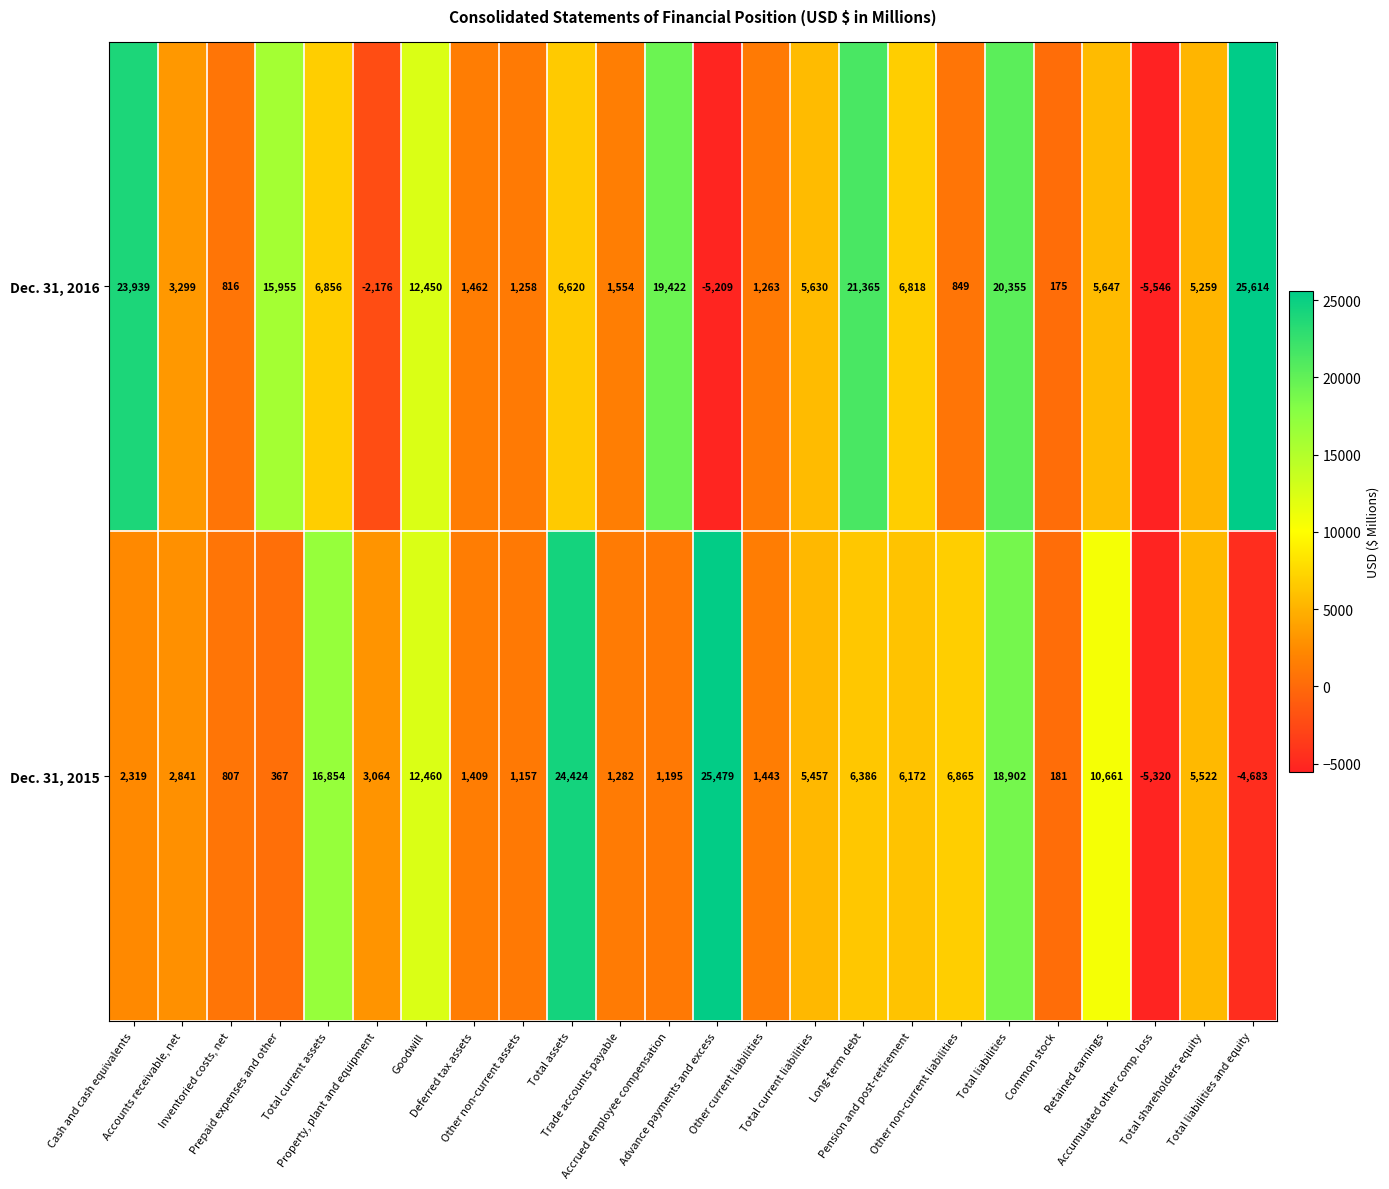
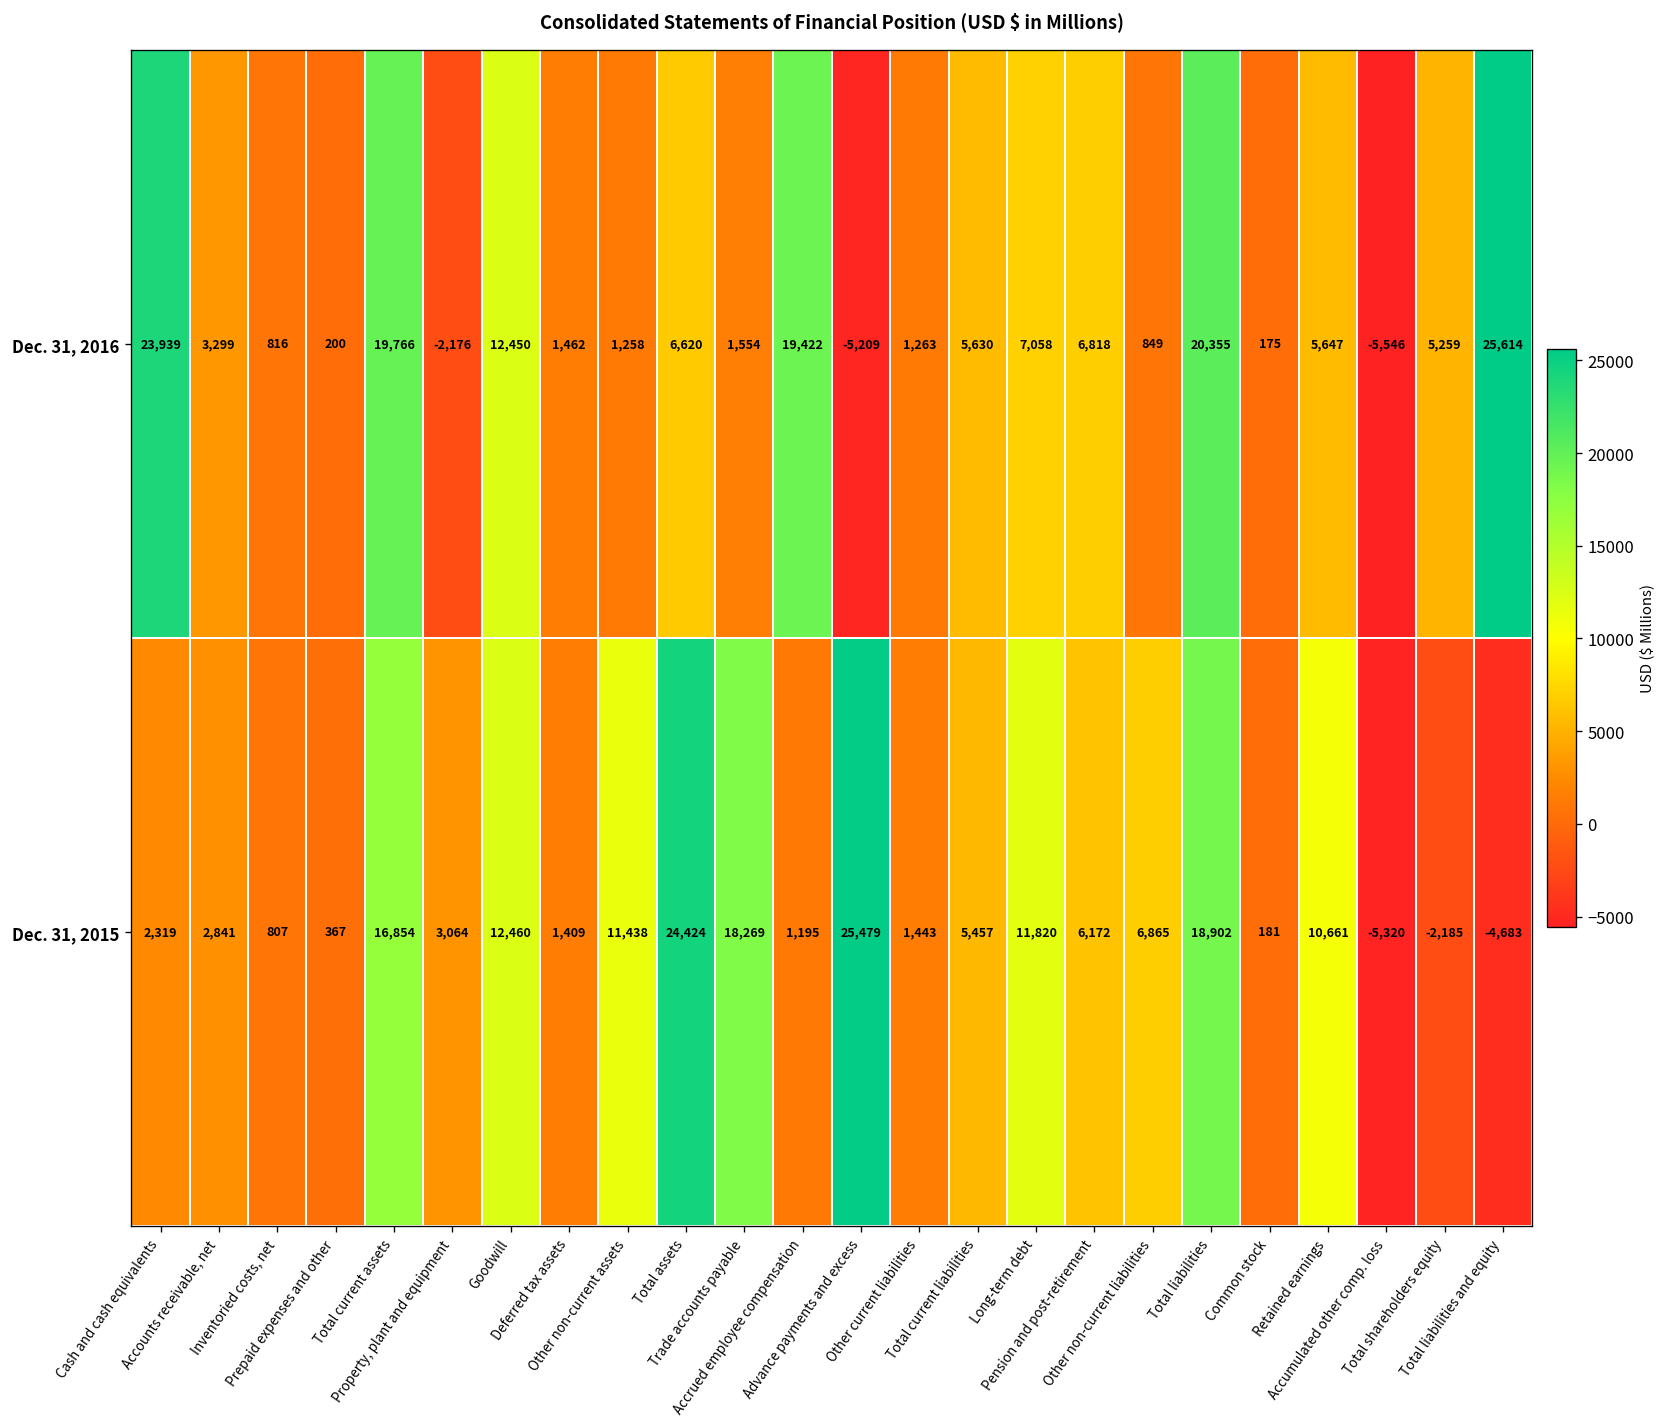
  {
    "Dec. 31, 2016": {
      "Cash and cash equivalents": "23,939",
      "Accounts receivable, net": "3,299",
      "Inventoried costs, net": "816",
-     "Prepaid expenses and other": "15,955",
-     "Total current assets": "6,856",
+     "Prepaid expenses and other": "200",
+     "Total current assets": "19,766",
      "Property, plant and equipment": "-2,176",
      "Goodwill": "12,450",
      "Deferred tax assets": "1,462",
      "Other non-current assets": "1,258",
      "Total assets": "6,620",
      "Trade accounts payable": "1,554",
      "Accrued employee compensation": "19,422",
      "Advance payments and excess": "-5,209",
      "Other current liabilities": "1,263",
      "Total current liabilities": "5,630",
-     "Long-term debt": "21,365",
+     "Long-term debt": "7,058",
      "Pension and post-retirement": "6,818",
      "Other non-current liabilities": "849",
      "Total liabilities": "20,355",
      "Common stock": "175",
      "Retained earnings": "5,647",
      "Accumulated other comp. loss": "-5,546",
      "Total shareholders equity": "5,259",
      "Total liabilities and equity": "25,614"
    },
    "Dec. 31, 2015": {
      "Cash and cash equivalents": "2,319",
      "Accounts receivable, net": "2,841",
      "Inventoried costs, net": "807",
      "Prepaid expenses and other": "367",
      "Total current assets": "16,854",
      "Property, plant and equipment": "3,064",
      "Goodwill": "12,460",
      "Deferred tax assets": "1,409",
-     "Other non-current assets": "1,157",
+     "Other non-current assets": "11,438",
      "Total assets": "24,424",
-     "Trade accounts payable": "1,282",
+     "Trade accounts payable": "18,269",
      "Accrued employee compensation": "1,195",
      "Advance payments and excess": "25,479",
      "Other current liabilities": "1,443",
      "Total current liabilities": "5,457",
-     "Long-term debt": "6,386",
+     "Long-term debt": "11,820",
      "Pension and post-retirement": "6,172",
      "Other non-current liabilities": "6,865",
      "Total liabilities": "18,902",
      "Common stock": "181",
      "Retained earnings": "10,661",
      "Accumulated other comp. loss": "-5,320",
-     "Total shareholders equity": "5,522",
+     "Total shareholders equity": "-2,185",
      "Total liabilities and equity": "-4,683"
    }
  }
